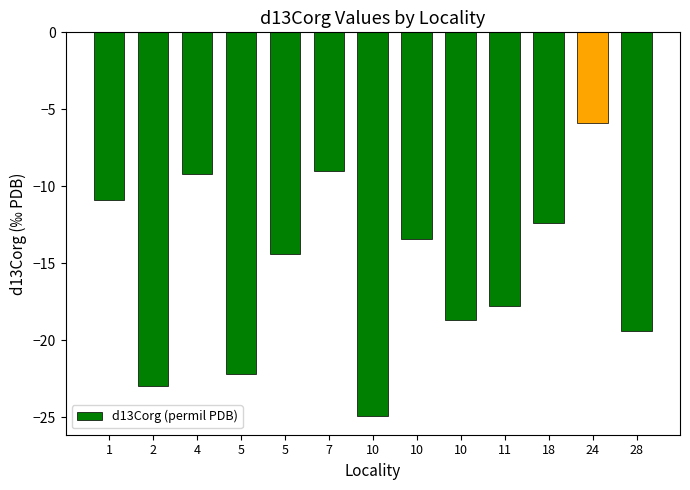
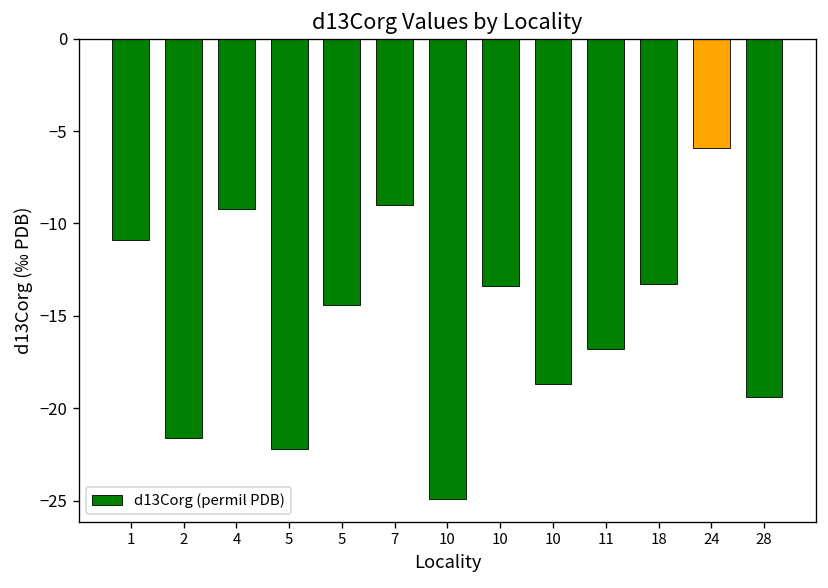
  {
    "1": -10.9,
-   "2": -23.0,
+   "2": -21.6,
    "4": -9.2,
    "7": -9.0,
-   "11": -17.8,
-   "18": -12.4,
+   "11": -16.8,
+   "18": -13.3,
    "24": -5.9,
    "28": -19.4
  }
